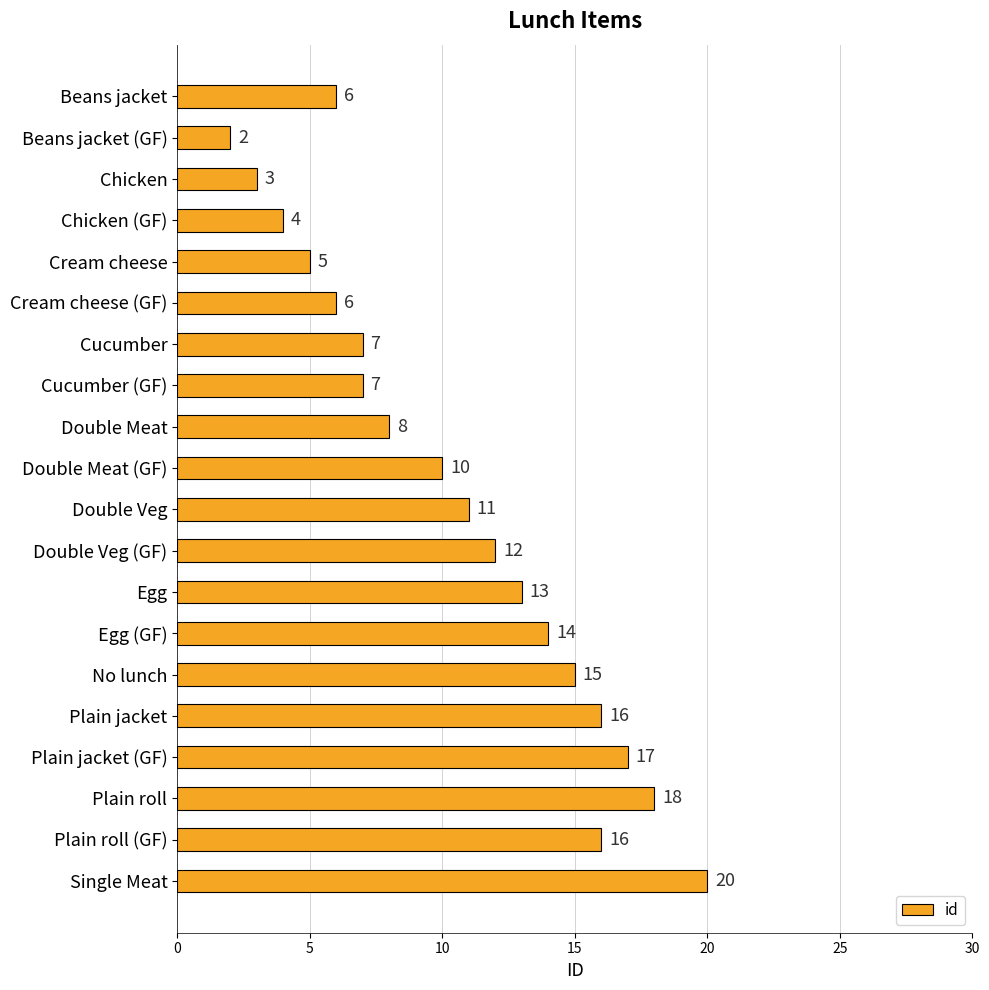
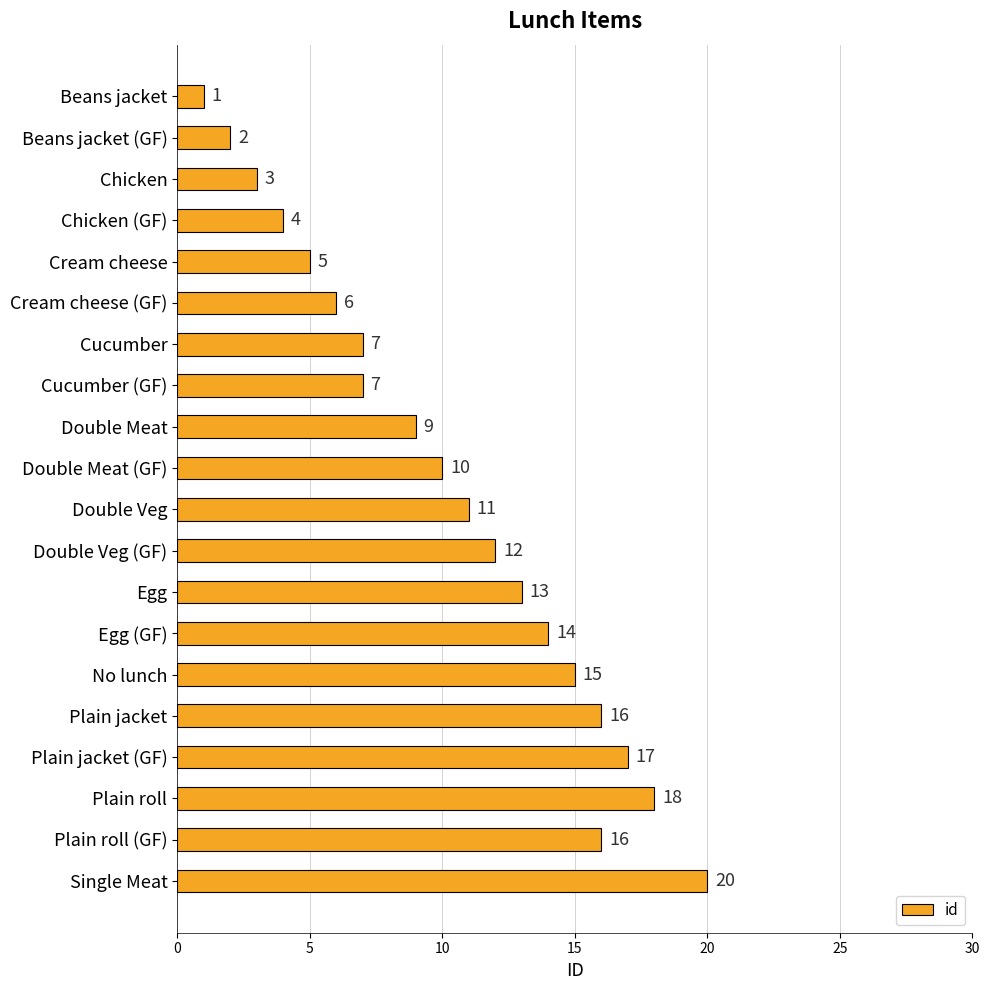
  {
-   "Beans jacket": 6,
+   "Beans jacket": 1,
    "Beans jacket (GF)": 2,
    "Chicken": 3,
    "Chicken (GF)": 4,
    "Cream cheese": 5,
    "Cream cheese (GF)": 6,
    "Cucumber": 7,
    "Cucumber (GF)": 7,
-   "Double Meat": 8,
+   "Double Meat": 9,
    "Double Meat (GF)": 10,
    "Double Veg": 11,
    "Double Veg (GF)": 12,
    "Egg": 13,
    "Egg (GF)": 14,
    "No lunch": 15,
    "Plain jacket": 16,
    "Plain jacket (GF)": 17,
    "Plain roll": 18,
    "Plain roll (GF)": 16,
    "Single Meat": 20
  }
